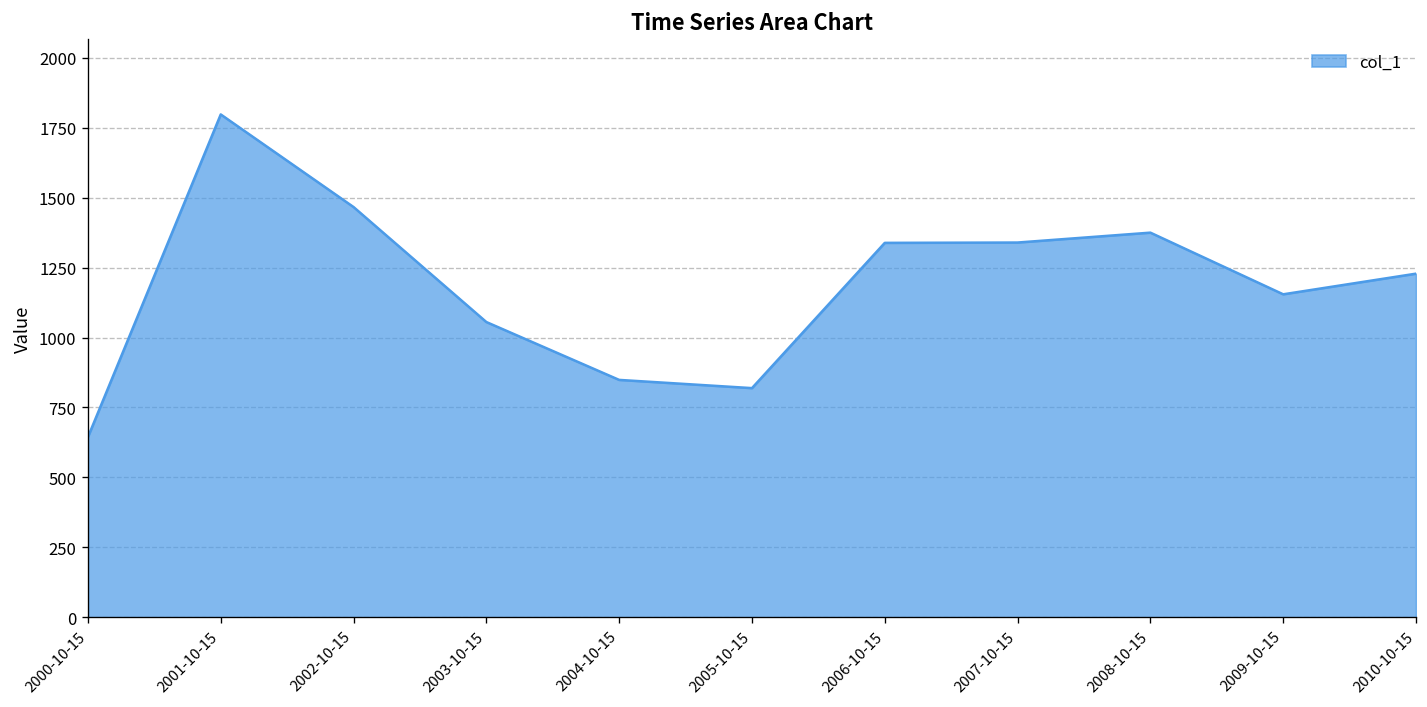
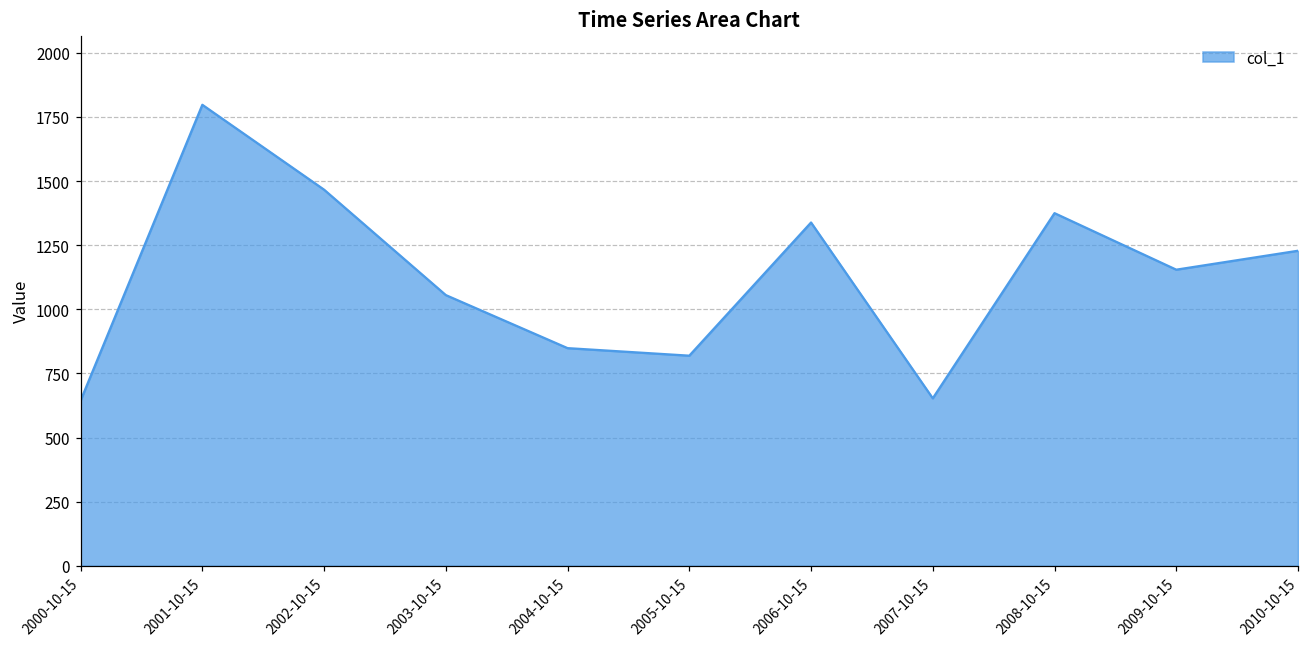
  {
    "2000-10-15": 640,
    "2001-10-15": 1800,
    "2002-10-15": 1470,
    "2003-10-15": 1060,
    "2004-10-15": 850,
    "2005-10-15": 820,
    "2006-10-15": 1340,
-   "2007-10-15": 1340,
+   "2007-10-15": 650,
    "2008-10-15": 1370,
    "2009-10-15": 1150,
    "2010-10-15": 1230
  }
